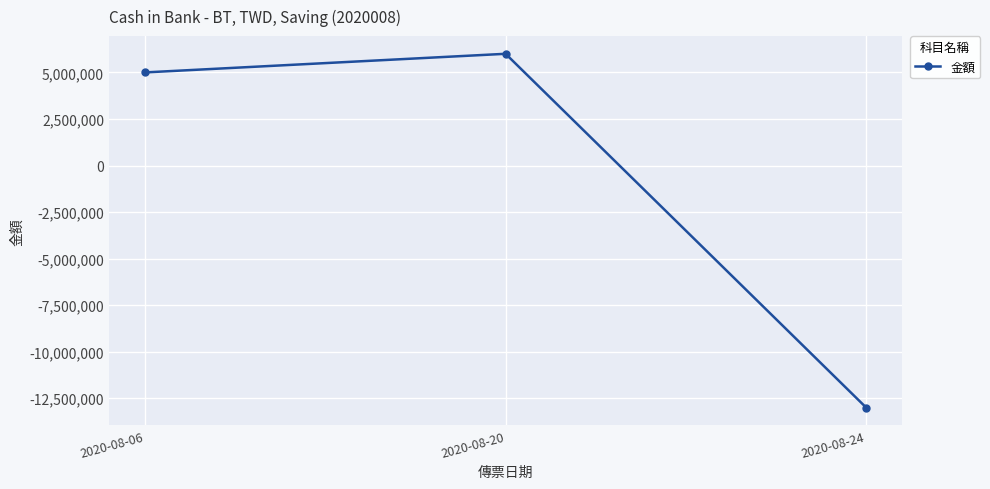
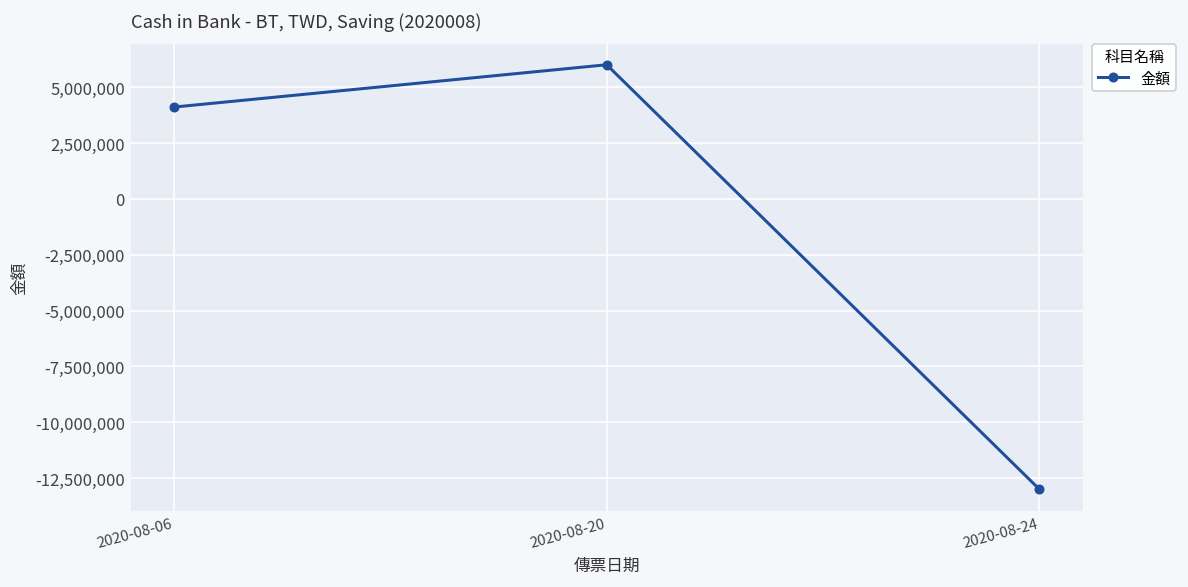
  {
-   "2020-08-06": "5,000,000",
+   "2020-08-06": "4,100,000",
    "2020-08-20": "6,000,000",
    "2020-08-24": "-13,000,000"
  }
